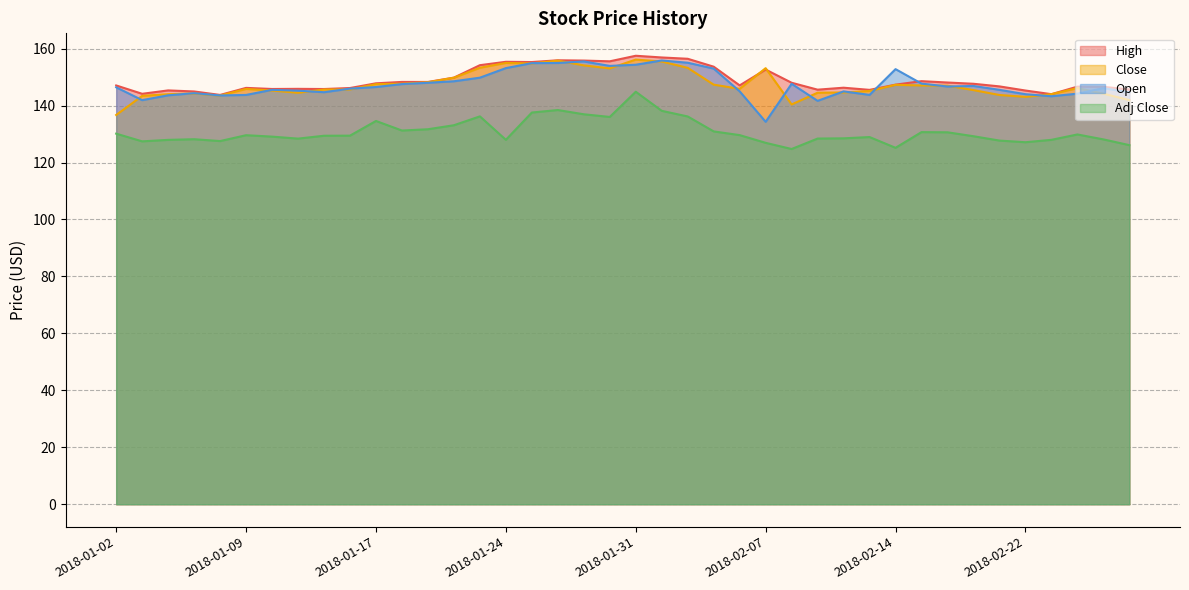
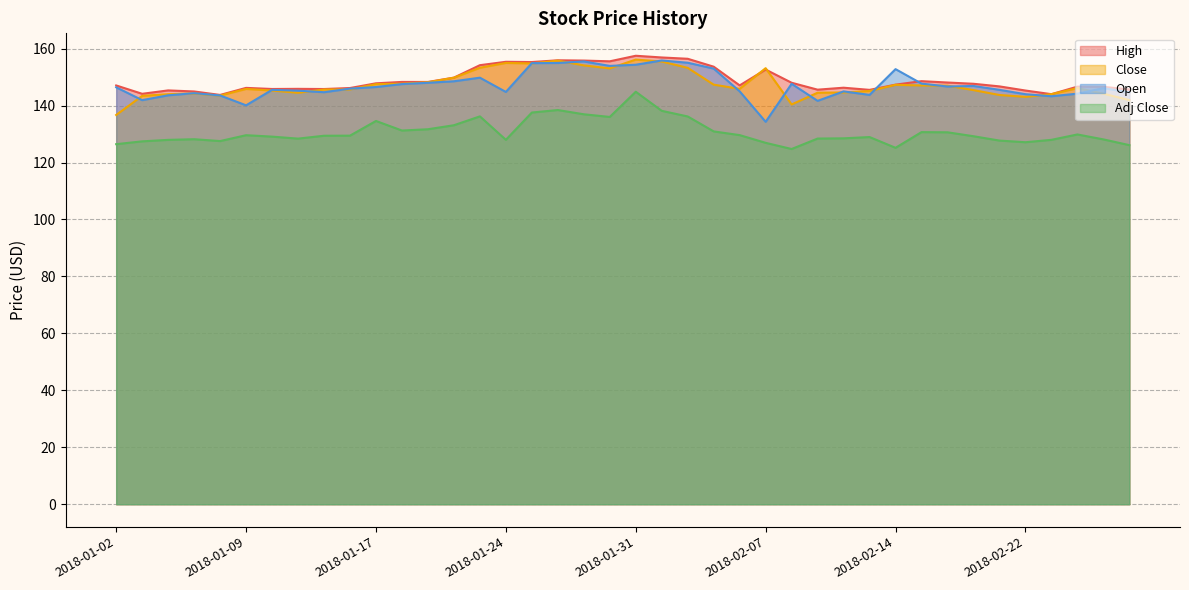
  {
    "High": {
      "2018-01-31": 158,
      "2018-02-22": 145
    },
    "Close": {
      "2018-01-02": 137,
      "2018-01-31": 156,
      "2018-02-22": 143
    },
    "Open": {
-     "2018-01-09": 144,
+     "2018-01-09": 140,
      "2018-01-17": 147,
-     "2018-01-24": 153,
+     "2018-01-24": 145,
      "2018-01-31": 154,
      "2018-02-07": 134,
      "2018-02-14": 153,
      "2018-02-22": 144
    },
    "Adj Close": {
-     "2018-01-02": 130,
+     "2018-01-02": 126,
      "2018-01-09": 130,
      "2018-01-17": 135,
      "2018-01-24": 128,
      "2018-01-31": 145,
      "2018-02-07": 127,
      "2018-02-14": 125,
      "2018-02-22": 127
    }
  }
